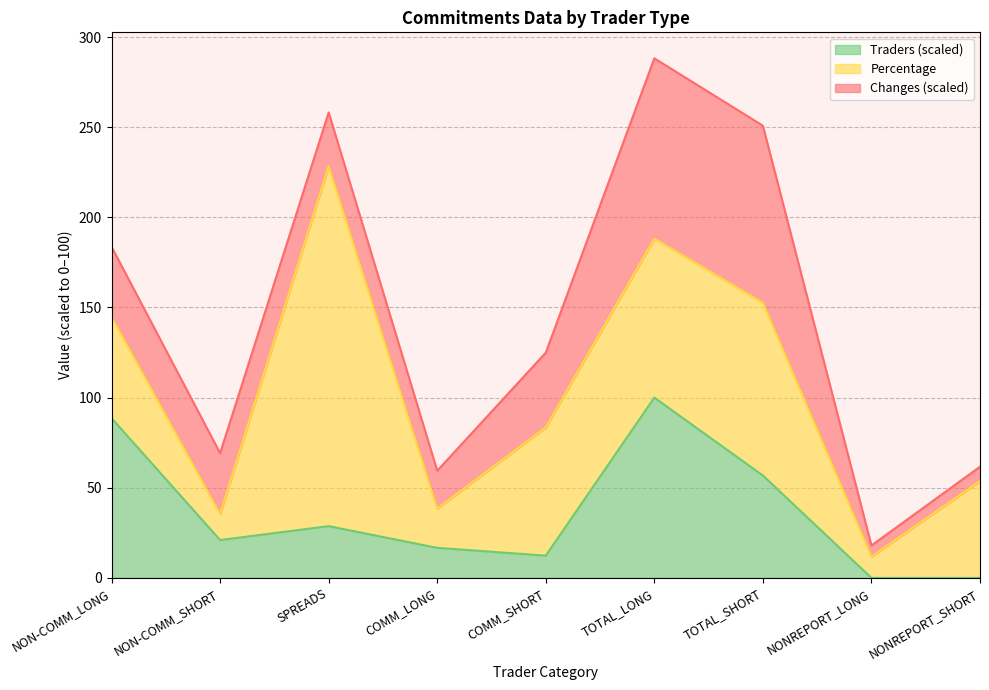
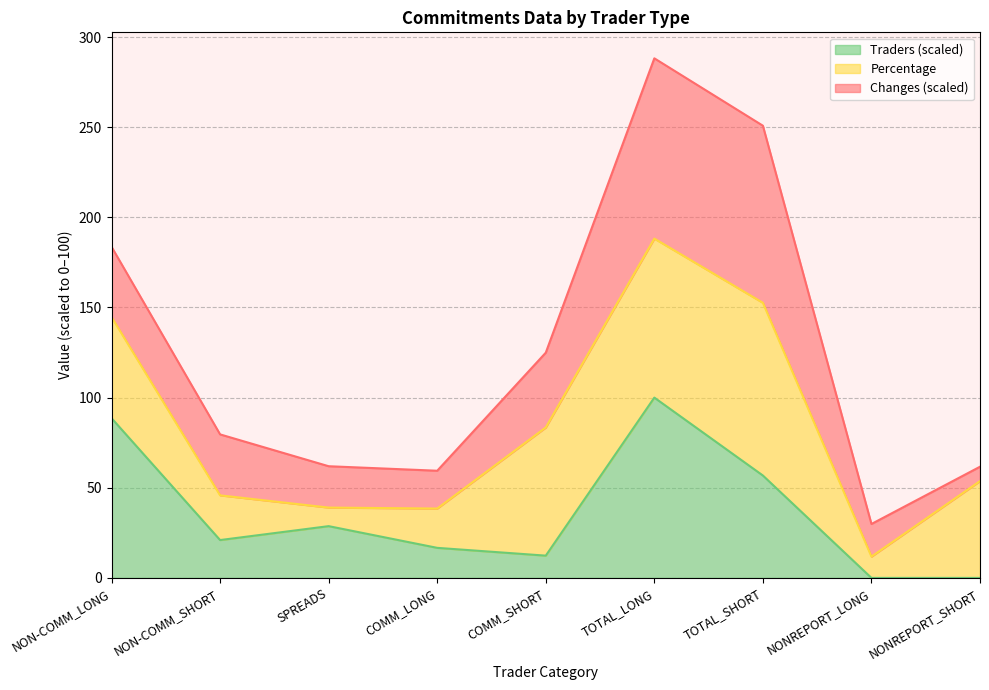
  {
    "Traders (scaled)": {
      "NON-COMM_LONG": 89,
      "NON-COMM_SHORT": 21,
      "SPREADS": 29,
      "COMM_LONG": 17,
      "COMM_SHORT": 12,
      "TOTAL_LONG": 100,
      "TOTAL_SHORT": 57,
      "NONREPORT_LONG": 0,
      "NONREPORT_SHORT": 0
    },
    "Percentage": {
      "NON-COMM_LONG": 56,
-     "NON-COMM_SHORT": 14,
-     "SPREADS": 200,
+     "NON-COMM_SHORT": 25,
+     "SPREADS": 10,
      "COMM_LONG": 22,
      "COMM_SHORT": 71,
      "TOTAL_LONG": 88,
      "TOTAL_SHORT": 96,
      "NONREPORT_LONG": 12,
      "NONREPORT_SHORT": 54
    },
    "Changes (scaled)": {
      "NON-COMM_LONG": 39,
      "NON-COMM_SHORT": 34,
-     "SPREADS": 30,
+     "SPREADS": 23,
      "COMM_LONG": 21,
      "COMM_SHORT": 41,
      "TOTAL_LONG": 100,
      "TOTAL_SHORT": 98,
-     "NONREPORT_LONG": 6,
+     "NONREPORT_LONG": 18,
      "NONREPORT_SHORT": 8
    }
  }
